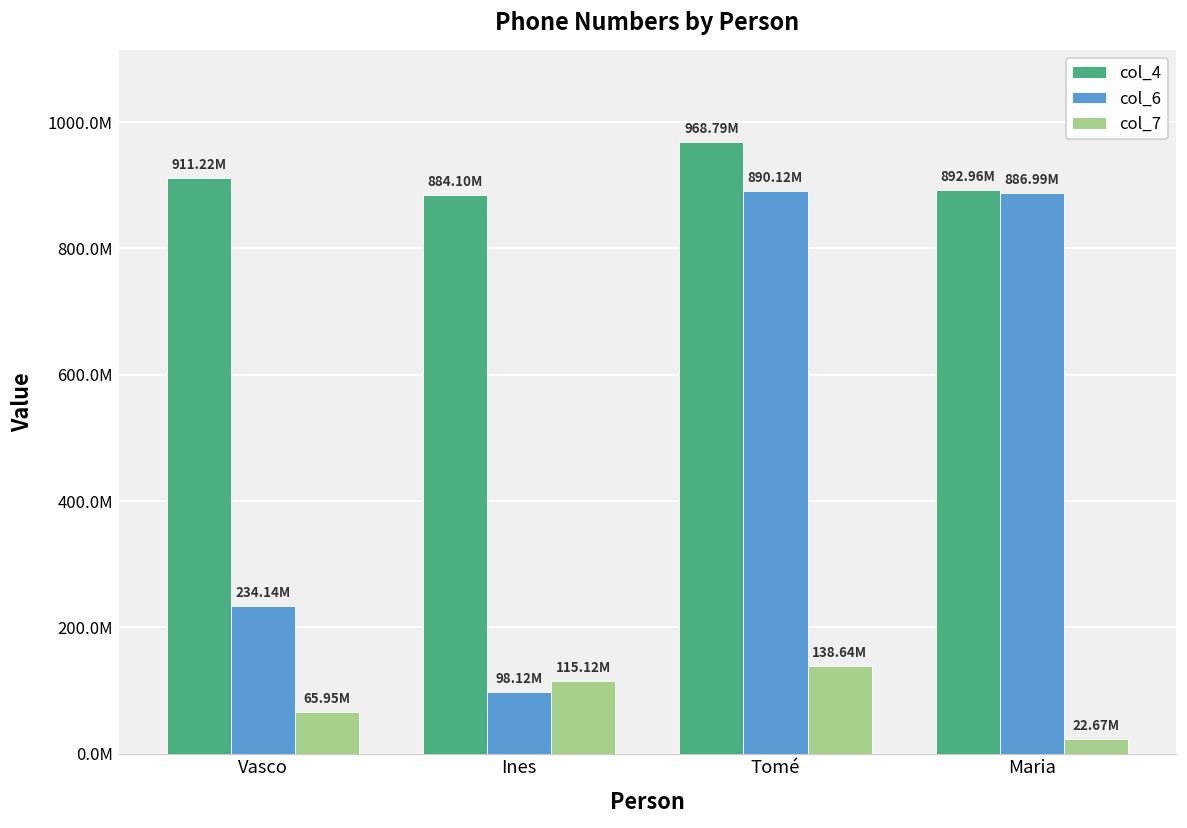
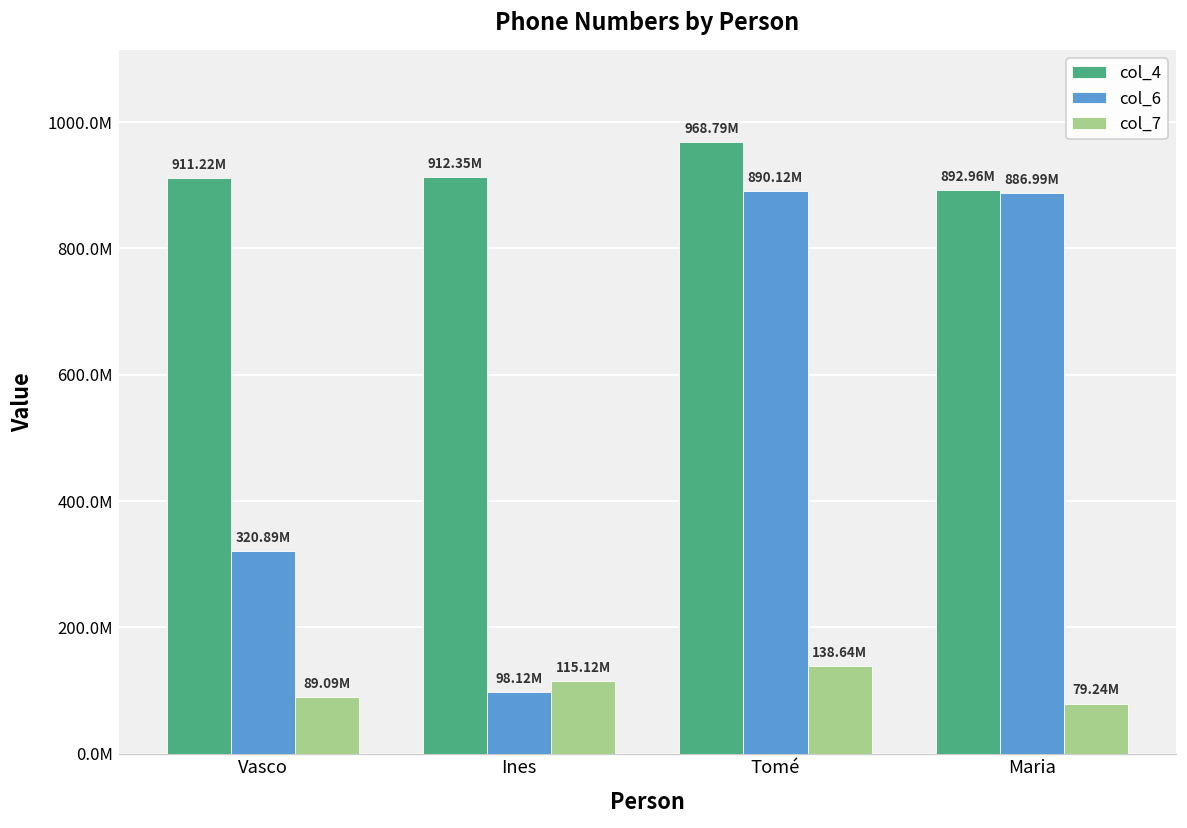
  {
    "col_4": {
      "Vasco": "911.22M",
-     "Ines": "884.10M",
+     "Ines": "912.35M",
      "Tomé": "968.79M",
      "Maria": "892.96M"
    },
    "col_6": {
-     "Vasco": "234.14M",
+     "Vasco": "320.89M",
      "Ines": "98.12M",
      "Tomé": "890.12M",
      "Maria": "886.99M"
    },
    "col_7": {
-     "Vasco": "65.95M",
+     "Vasco": "89.09M",
      "Ines": "115.12M",
      "Tomé": "138.64M",
-     "Maria": "22.67M"
+     "Maria": "79.24M"
    }
  }
